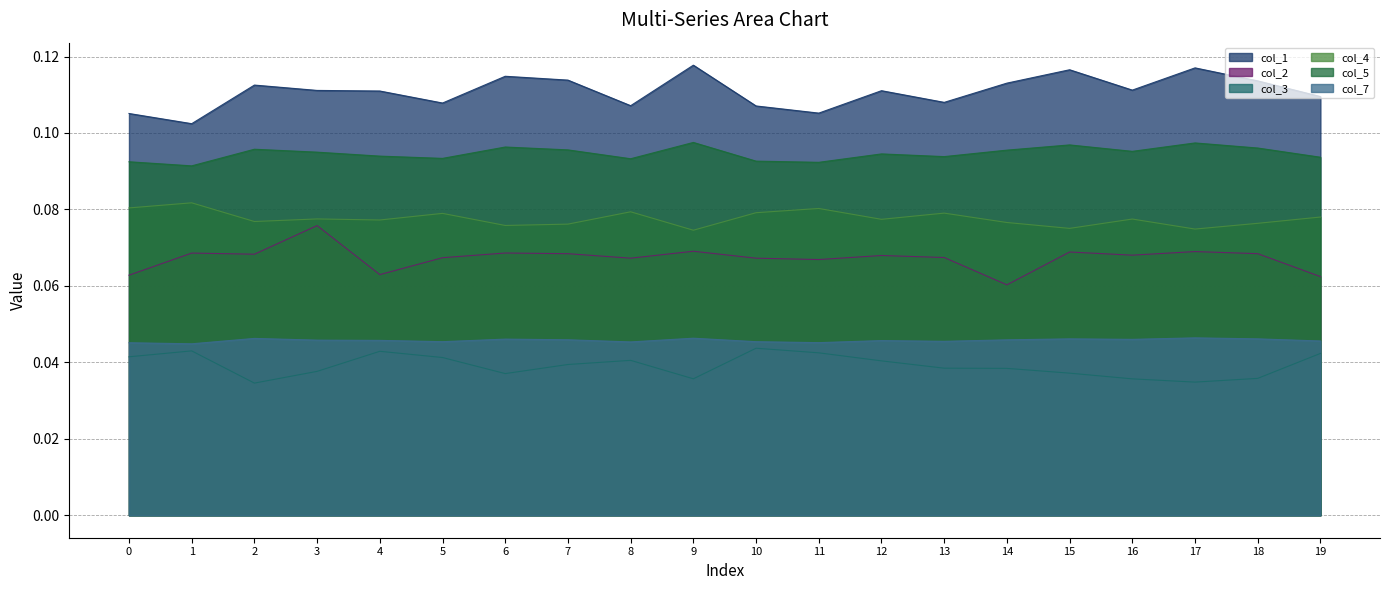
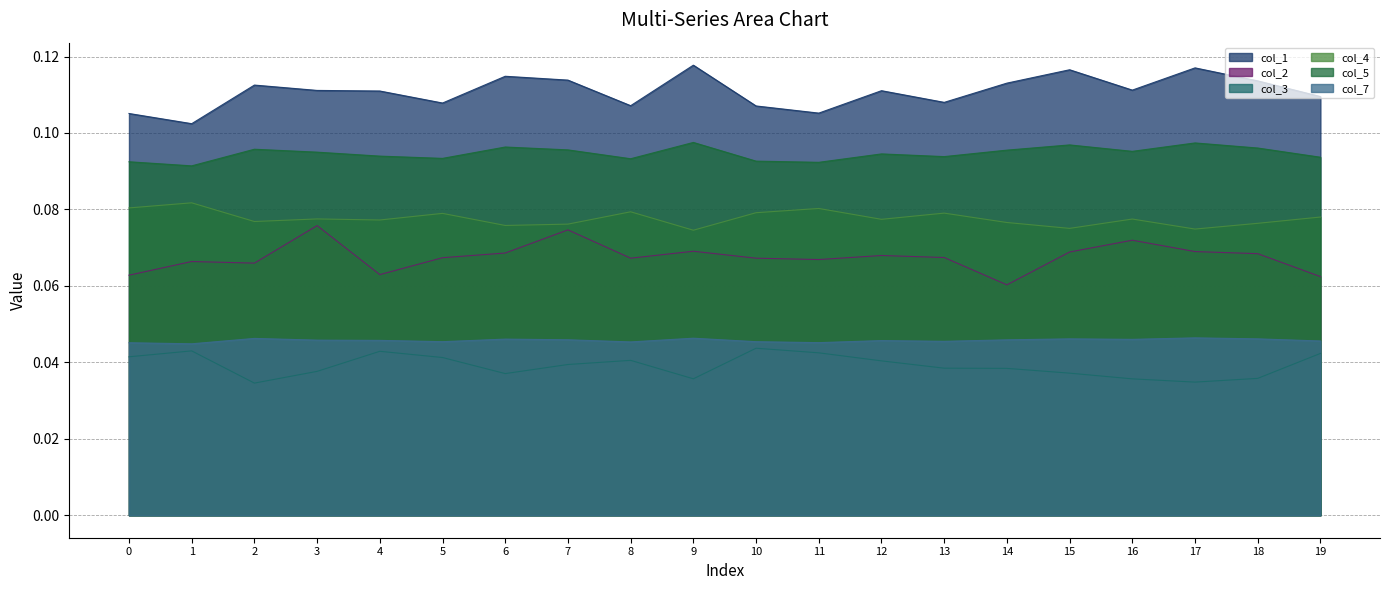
  {
    "col_2": {
      "0": 0.063,
-     "1": 0.069,
-     "2": 0.068,
+     "1": 0.066,
+     "2": 0.066,
      "3": 0.076,
      "4": 0.063,
      "5": 0.067,
      "6": 0.069,
-     "7": 0.068,
+     "7": 0.075,
      "8": 0.067,
      "9": 0.069,
      "10": 0.067,
      "11": 0.067,
      "12": 0.068,
      "13": 0.067,
      "14": 0.060,
      "15": 0.069,
-     "16": 0.068,
+     "16": 0.072,
      "17": 0.069,
      "18": 0.068,
      "19": 0.062
    }
  }
